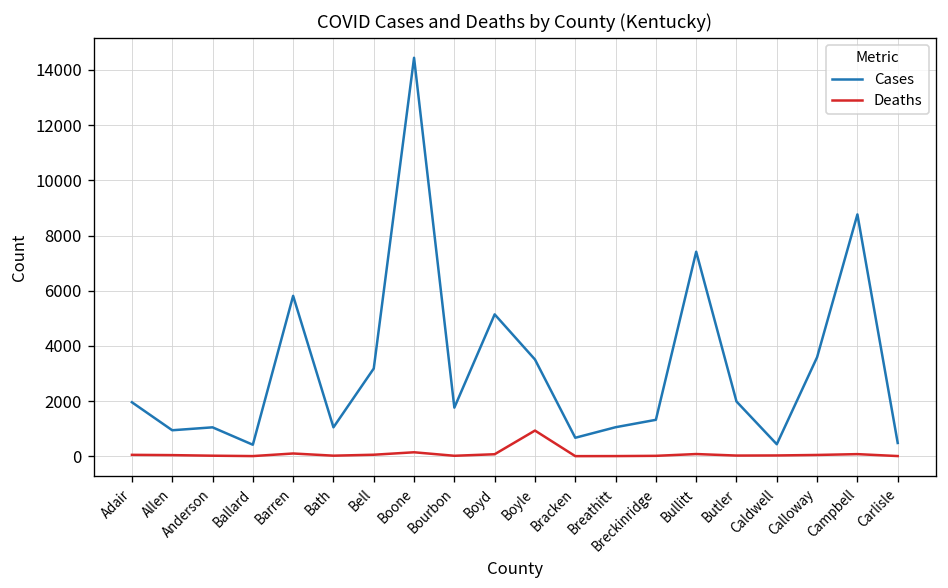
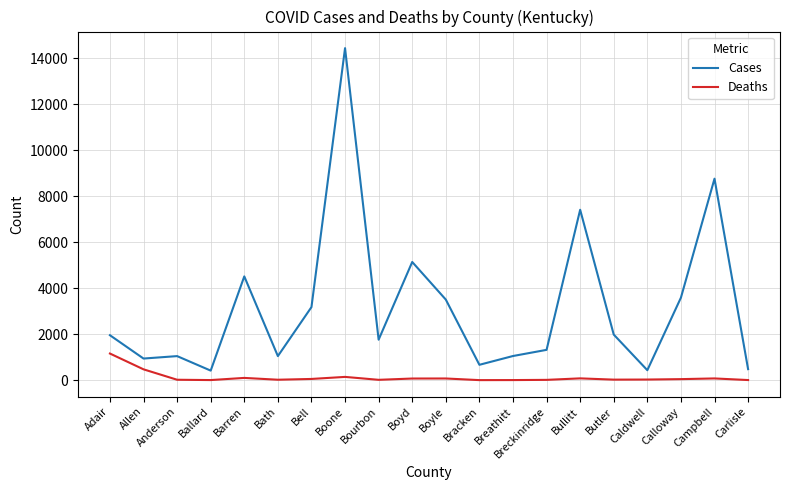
  {
    "Cases": {
      "Adair": 2000,
      "Allen": 900,
      "Anderson": 1100,
      "Ballard": 400,
-     "Barren": 5800,
+     "Barren": 4500,
      "Bath": 1100,
      "Bell": 3200,
      "Boone": 14400,
      "Bourbon": 1800,
      "Boyd": 5100,
      "Boyle": 3500,
      "Bracken": 700,
      "Breathitt": 1100,
      "Breckinridge": 1300,
      "Bullitt": 7400,
      "Butler": 2000,
      "Caldwell": 400,
      "Calloway": 3600,
      "Campbell": 8800,
      "Carlisle": 500
    },
    "Deaths": {
-     "Adair": 100,
-     "Allen": 0,
+     "Adair": 1200,
+     "Allen": 500,
      "Anderson": 0,
      "Ballard": 0,
      "Barren": 100,
      "Bath": 0,
      "Bell": 100,
      "Boone": 100,
      "Bourbon": 0,
      "Boyd": 100,
-     "Boyle": 900,
+     "Boyle": 100,
      "Bracken": 0,
      "Breathitt": 0,
      "Breckinridge": 0,
      "Bullitt": 100,
      "Butler": 0,
      "Caldwell": 0,
      "Calloway": 100,
      "Campbell": 100,
      "Carlisle": 0
    }
  }
